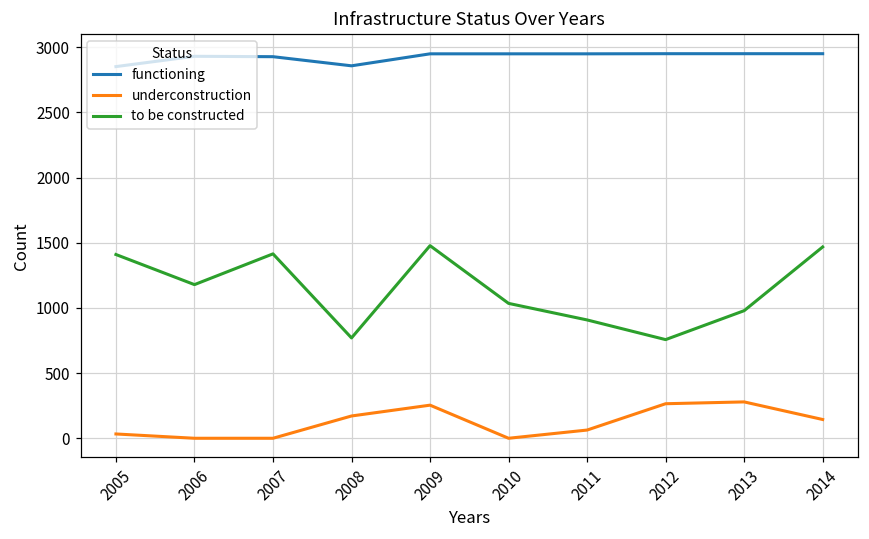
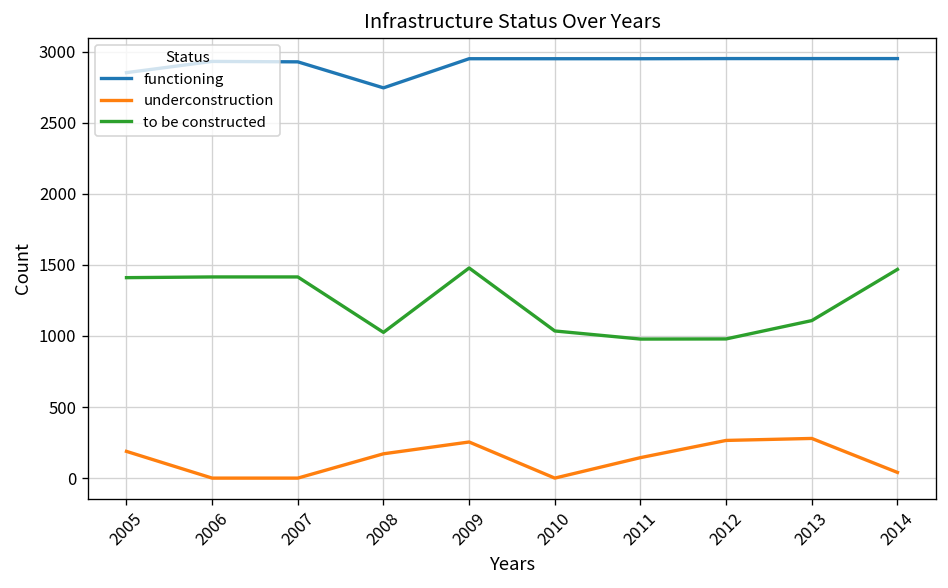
  {
    "functioning": {
      "2007": 2930,
-     "2008": 2860,
+     "2008": 2750,
      "2009": 2950,
      "2010": 2950,
      "2011": 2950,
      "2012": 2950,
      "2013": 2950,
      "2014": 2950
    },
    "underconstruction": {
-     "2005": 30,
+     "2005": 190,
      "2006": 0,
      "2007": 0,
      "2008": 170,
      "2009": 250,
      "2010": 0,
-     "2011": 60,
+     "2011": 140,
      "2012": 270,
      "2013": 280,
-     "2014": 140
+     "2014": 40
    },
    "to be constructed": {
      "2005": 1410,
-     "2006": 1180,
+     "2006": 1420,
      "2007": 1420,
-     "2008": 770,
+     "2008": 1030,
      "2009": 1480,
      "2010": 1040,
-     "2011": 910,
-     "2012": 760,
-     "2013": 980,
+     "2011": 980,
+     "2012": 980,
+     "2013": 1110,
      "2014": 1470
    }
  }
